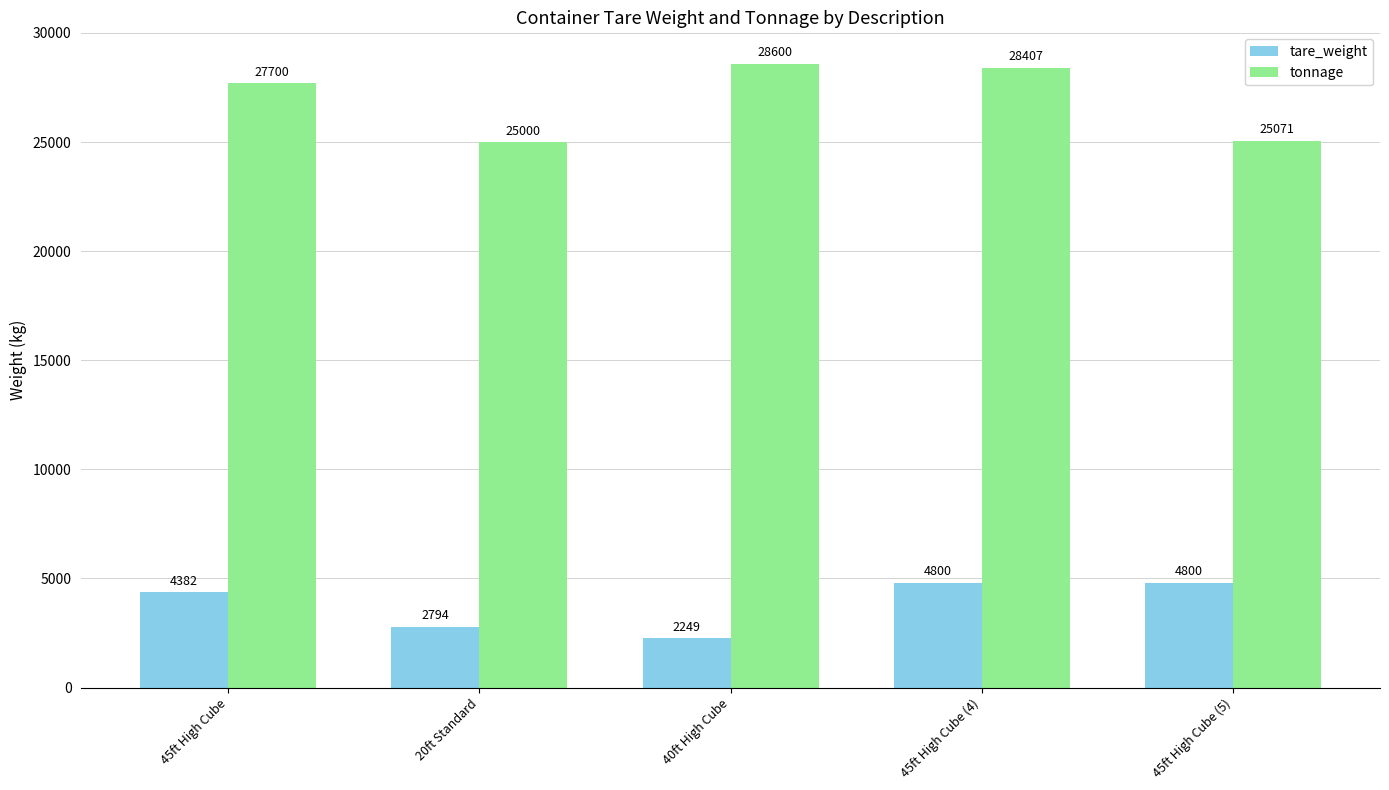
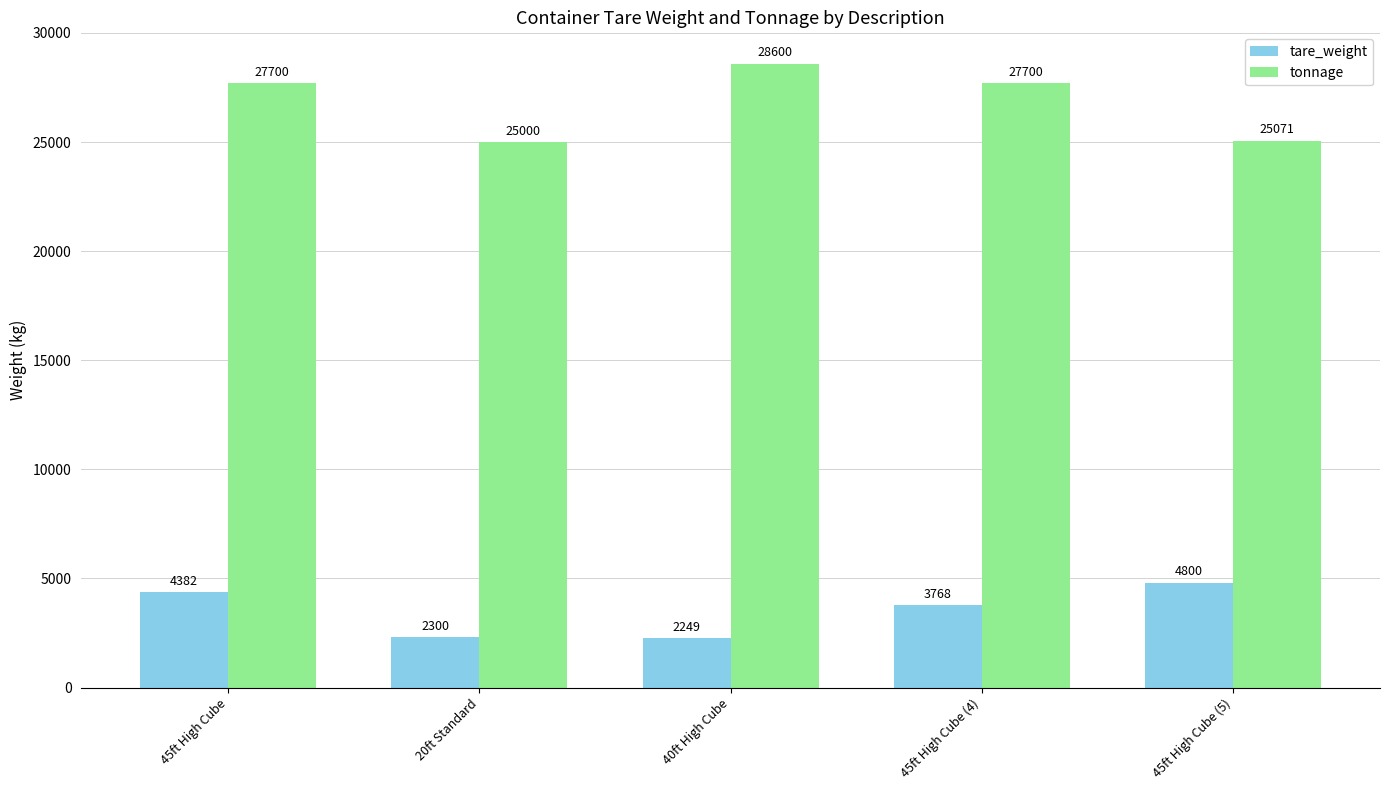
  {
    "tare_weight": {
      "45ft High Cube": 4382,
-     "20ft Standard": 2794,
+     "20ft Standard": 2300,
      "40ft High Cube": 2249,
-     "45ft High Cube (4)": 4800,
+     "45ft High Cube (4)": 3768,
      "45ft High Cube (5)": 4800
    },
    "tonnage": {
      "45ft High Cube": 27700,
      "20ft Standard": 25000,
      "40ft High Cube": 28600,
-     "45ft High Cube (4)": 28407,
+     "45ft High Cube (4)": 27700,
      "45ft High Cube (5)": 25071
    }
  }
